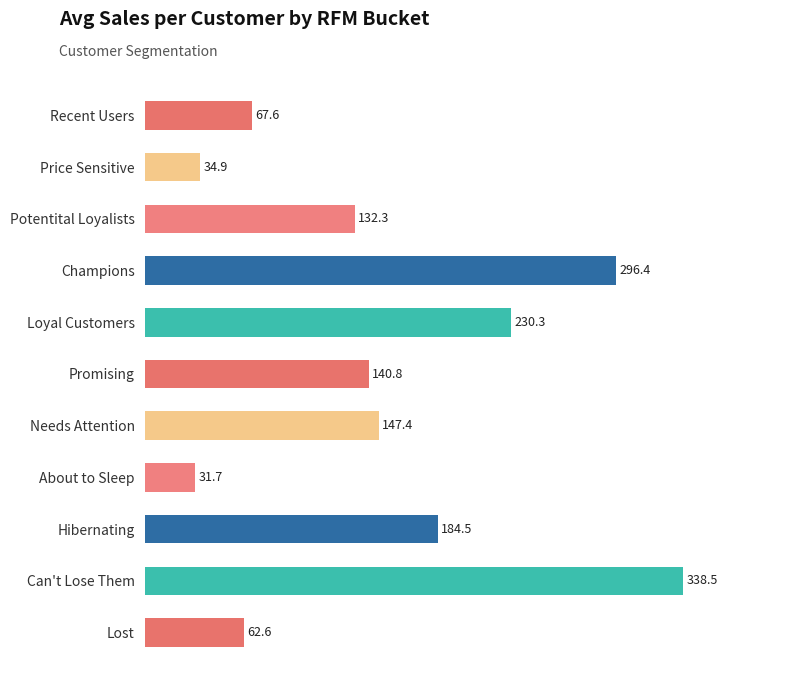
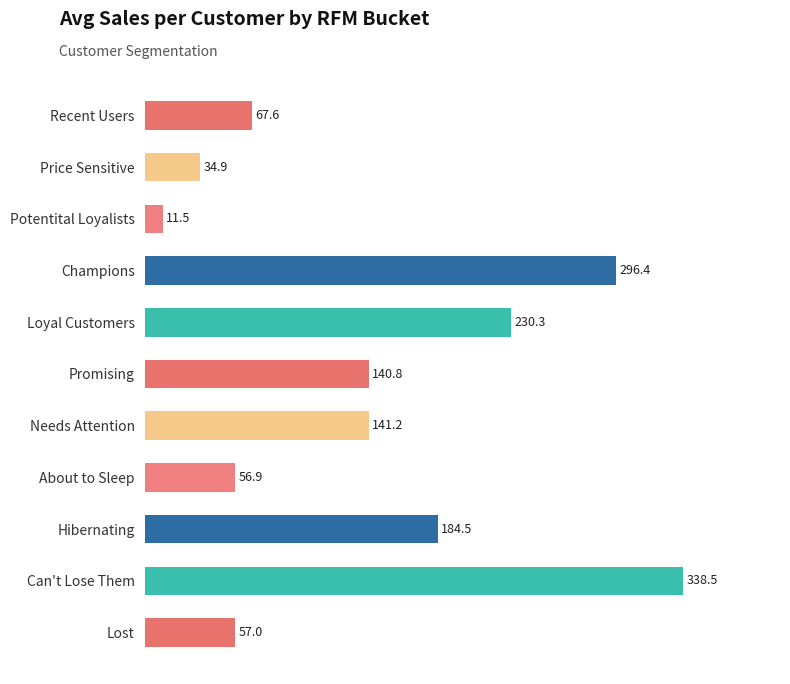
  {
    "Recent Users": 67.6,
    "Price Sensitive": 34.9,
-   "Potentital Loyalists": 132.3,
+   "Potentital Loyalists": 11.5,
    "Champions": 296.4,
    "Loyal Customers": 230.3,
    "Promising": 140.8,
-   "Needs Attention": 147.4,
-   "About to Sleep": 31.7,
+   "Needs Attention": 141.2,
+   "About to Sleep": 56.9,
    "Hibernating": 184.5,
    "Can't Lose Them": 338.5,
-   "Lost": 62.6
+   "Lost": 57.0
  }
